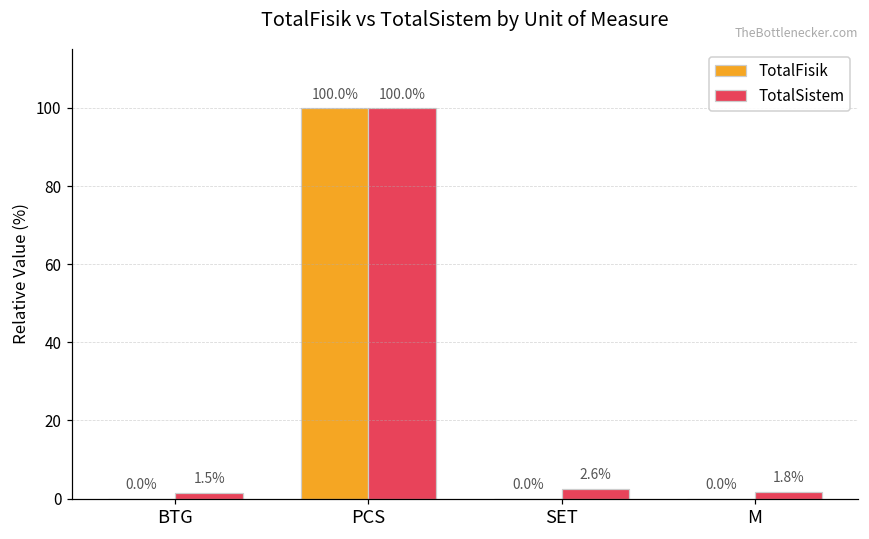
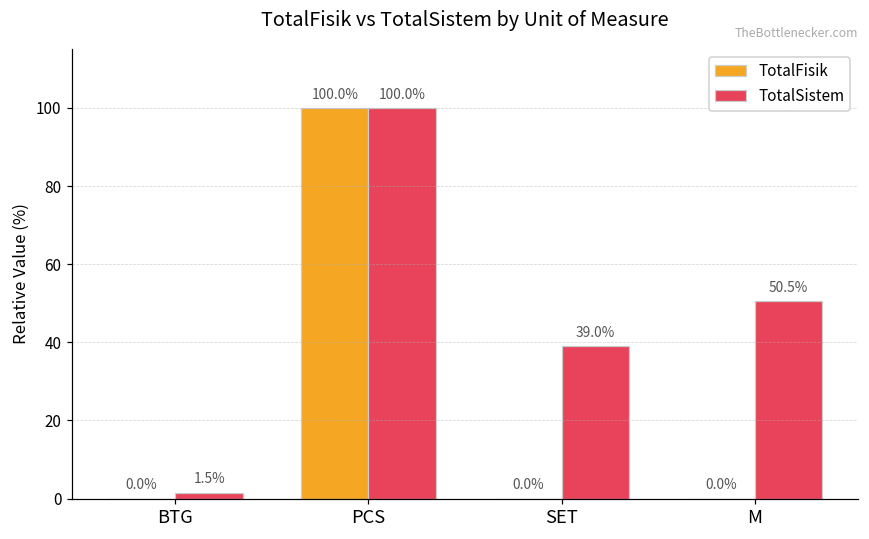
  {
    "TotalFisik": {
      "BTG": "0.0%",
      "PCS": "100.0%",
      "SET": "0.0%",
      "M": "0.0%"
    },
    "TotalSistem": {
      "BTG": "1.5%",
      "PCS": "100.0%",
-     "SET": "2.6%",
-     "M": "1.8%"
+     "SET": "39.0%",
+     "M": "50.5%"
    }
  }
